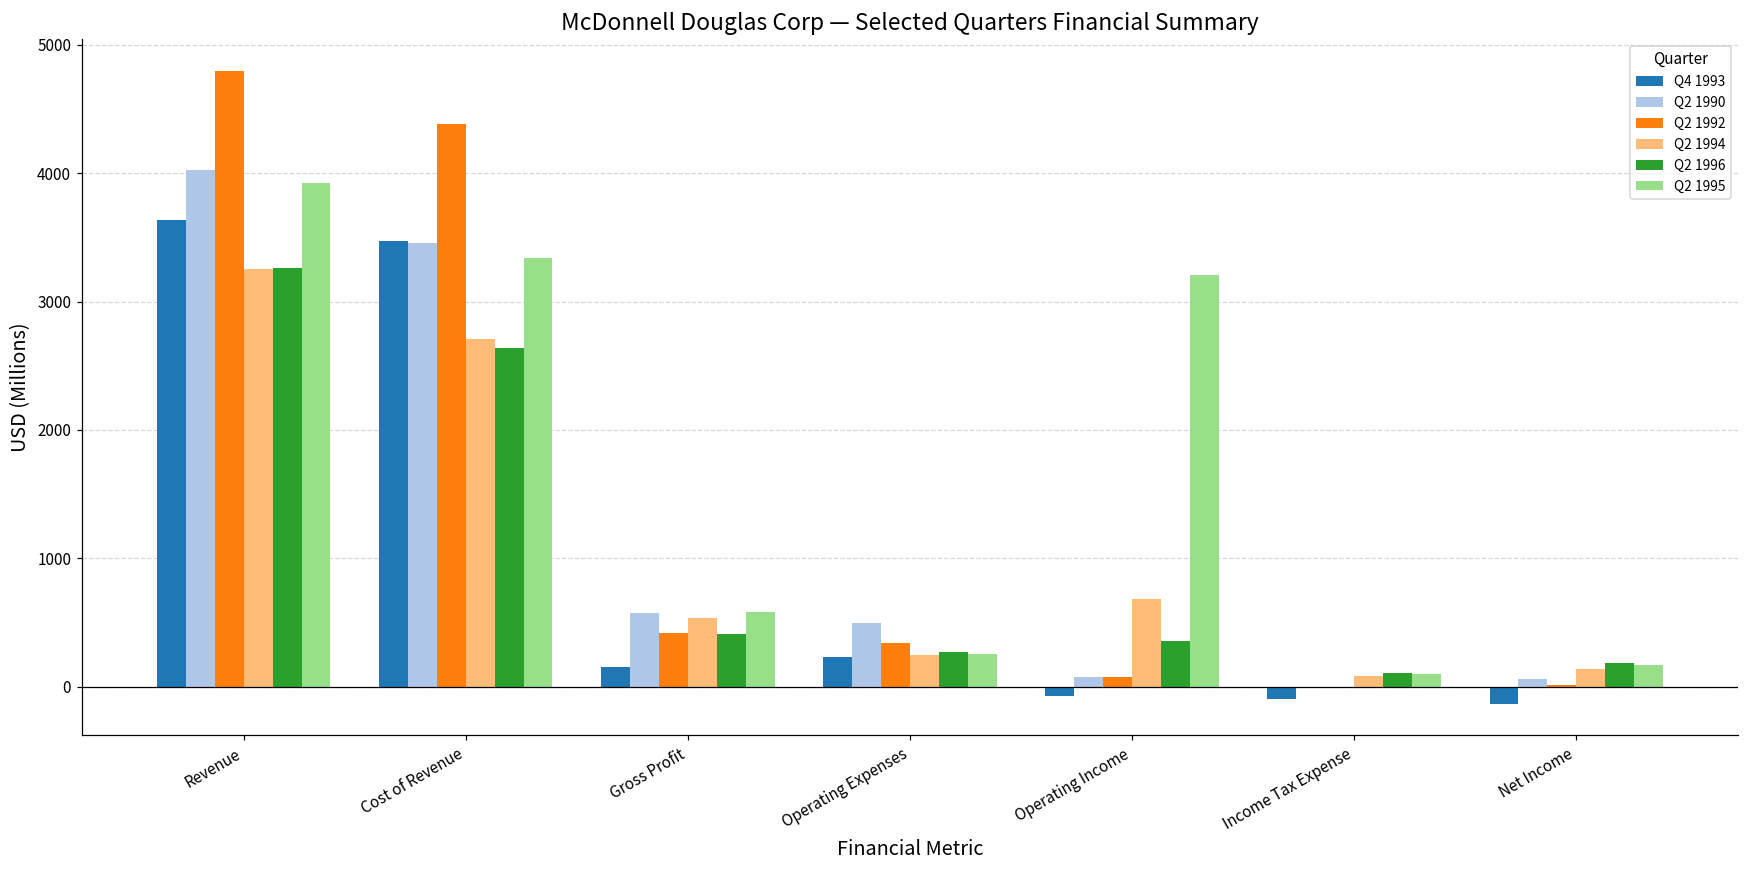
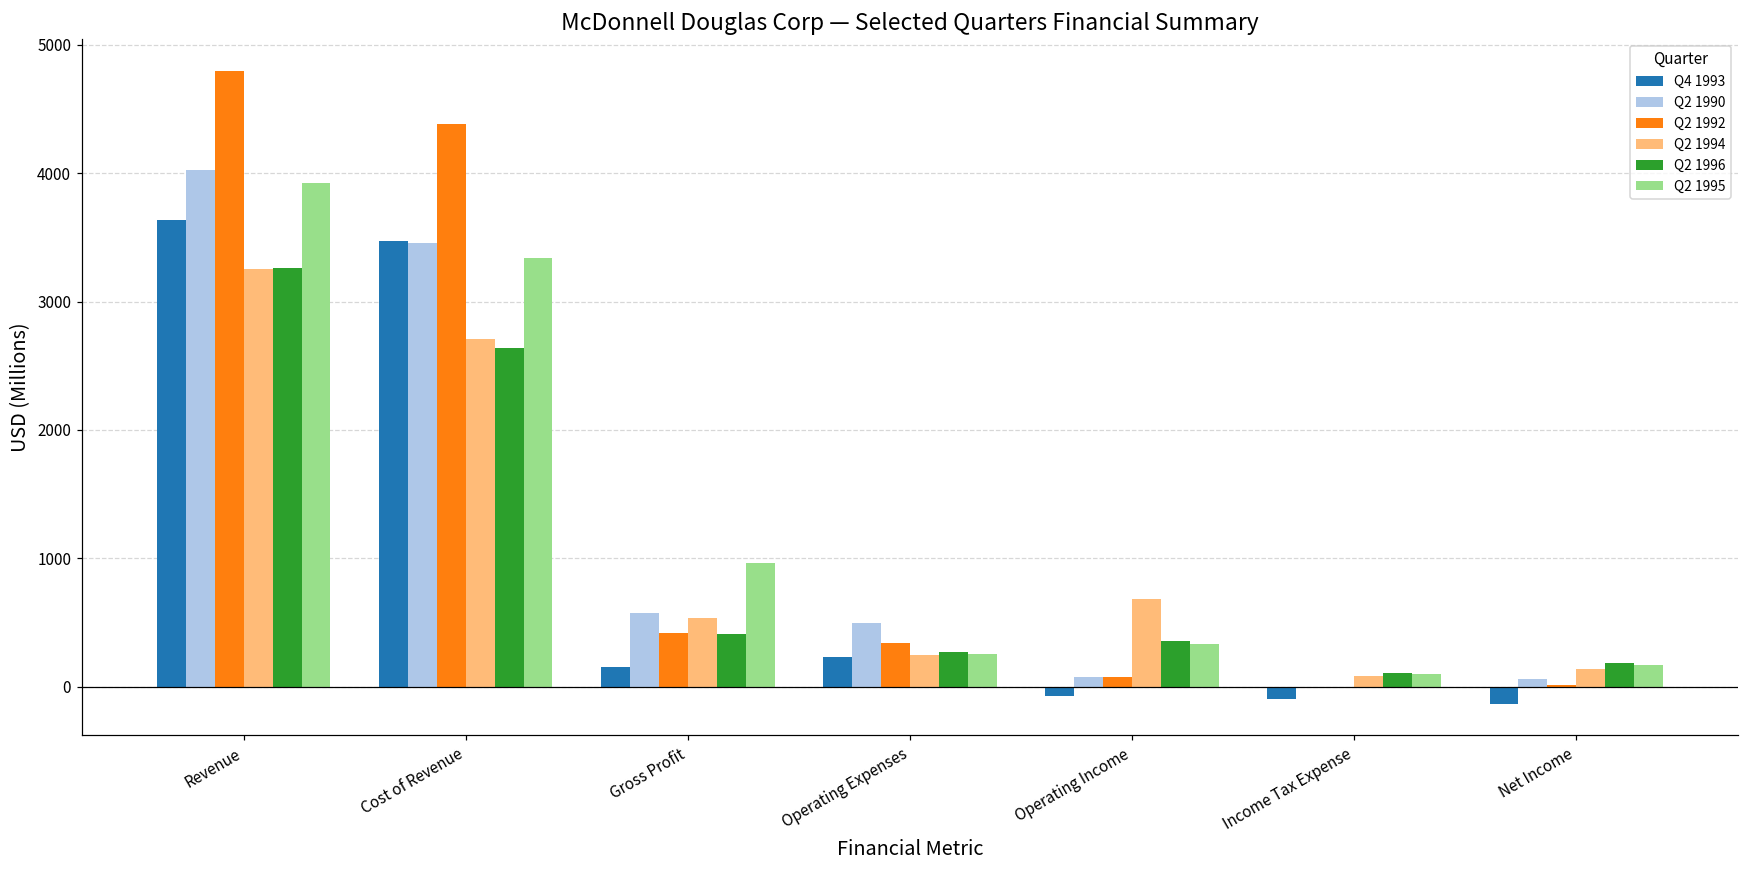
  {
    "Q4 1993": {
      "Revenue": 3630,
      "Cost of Revenue": 3480,
      "Gross Profit": 160,
      "Operating Expenses": 230,
      "Operating Income": -70,
      "Income Tax Expense": -90,
      "Net Income": -130
    },
    "Q2 1990": {
      "Revenue": 4030,
      "Cost of Revenue": 3450,
      "Gross Profit": 580,
      "Operating Expenses": 500,
      "Operating Income": 80,
      "Net Income": 60
    },
    "Q2 1992": {
      "Revenue": 4800,
      "Cost of Revenue": 4380,
      "Gross Profit": 420,
      "Operating Expenses": 340,
      "Operating Income": 80
    },
    "Q2 1994": {
      "Revenue": 3250,
      "Cost of Revenue": 2710,
      "Gross Profit": 540,
      "Operating Expenses": 250,
      "Operating Income": 680,
      "Income Tax Expense": 80,
      "Net Income": 140
    },
    "Q2 1996": {
      "Revenue": 3260,
      "Cost of Revenue": 2640,
      "Gross Profit": 410,
      "Operating Expenses": 270,
      "Operating Income": 360,
      "Income Tax Expense": 110,
      "Net Income": 190
    },
    "Q2 1995": {
      "Revenue": 3920,
      "Cost of Revenue": 3340,
-     "Gross Profit": 590,
+     "Gross Profit": 970,
      "Operating Expenses": 260,
-     "Operating Income": 3200,
+     "Operating Income": 330,
      "Income Tax Expense": 100,
      "Net Income": 170
    }
  }
